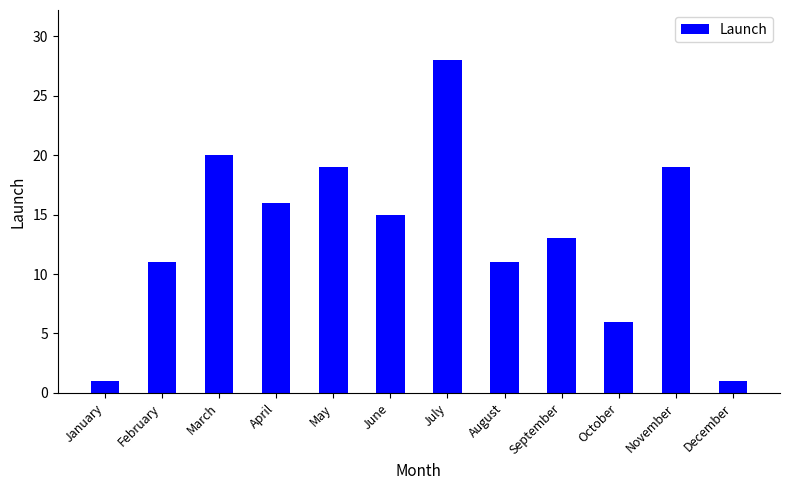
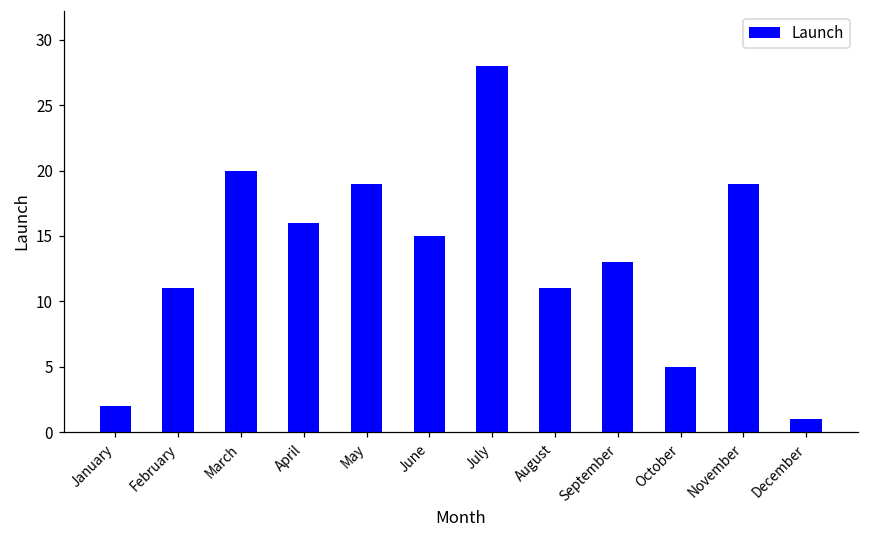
  {
-   "January": 1,
+   "January": 2,
    "February": 11,
    "March": 20,
    "April": 16,
    "May": 19,
    "June": 15,
    "July": 28,
    "August": 11,
    "September": 13,
-   "October": 6,
+   "October": 5,
    "November": 19,
    "December": 1
  }
